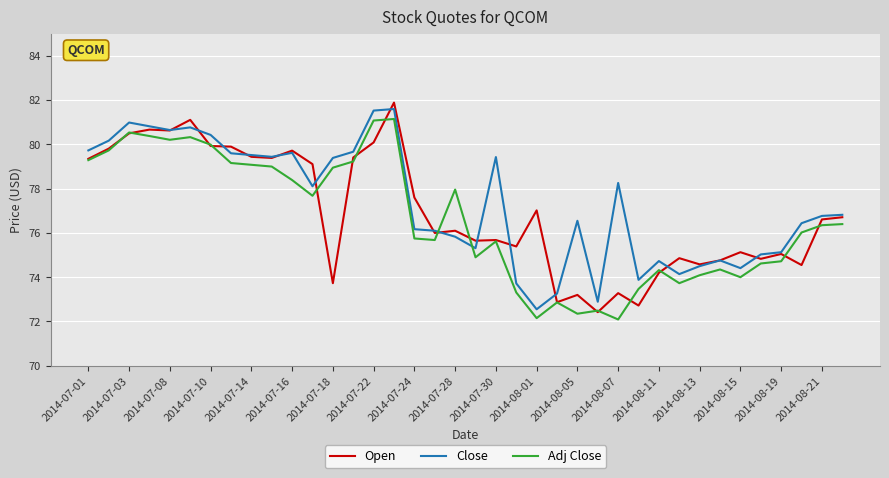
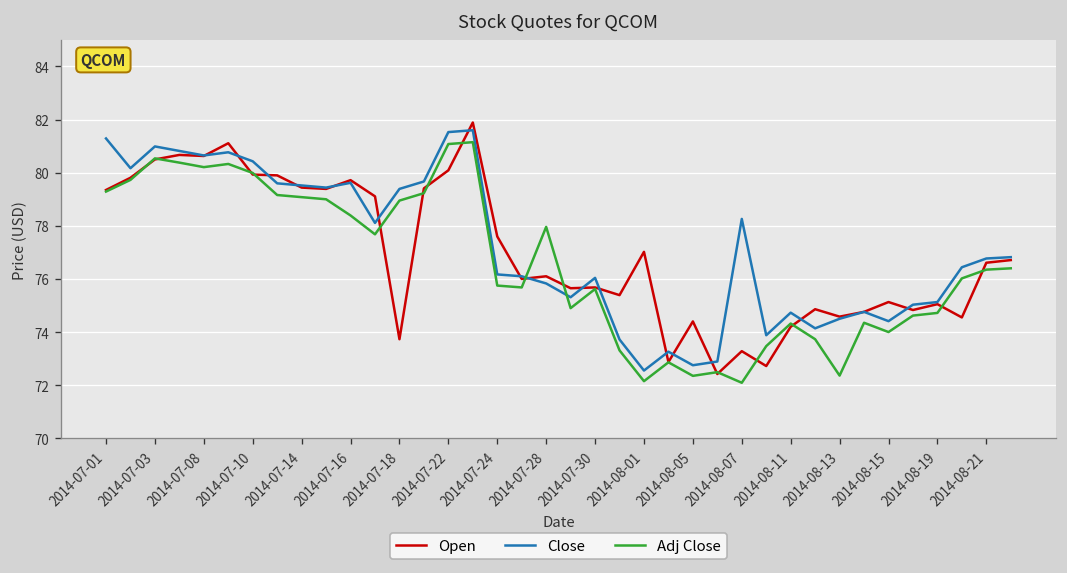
  {
    "Open": {
      "2014-07-18": 73.7,
      "2014-07-22": 80.1,
      "2014-07-24": 77.6,
      "2014-07-28": 76.1,
      "2014-08-01": 77.0,
-     "2014-08-05": 73.2,
+     "2014-08-05": 74.4,
      "2014-08-07": 73.3,
      "2014-08-11": 74.2,
      "2014-08-15": 75.1,
      "2014-08-21": 76.6
    },
    "Close": {
-     "2014-07-01": 79.7,
+     "2014-07-01": 81.3,
      "2014-07-03": 81.0,
      "2014-07-10": 80.4,
      "2014-07-18": 79.4,
      "2014-07-22": 81.5,
      "2014-07-24": 76.2,
      "2014-07-28": 75.8,
-     "2014-07-30": 79.4,
+     "2014-07-30": 76.0,
      "2014-08-01": 72.6,
-     "2014-08-05": 76.6,
+     "2014-08-05": 72.8,
      "2014-08-07": 78.3,
      "2014-08-11": 74.7,
      "2014-08-15": 74.4,
      "2014-08-21": 76.8
    },
    "Adj Close": {
      "2014-07-08": 80.2,
      "2014-07-14": 79.1,
      "2014-07-16": 78.4,
      "2014-07-18": 79.0,
      "2014-07-22": 81.1,
      "2014-07-24": 75.8,
      "2014-07-28": 78.0,
      "2014-08-01": 72.2,
      "2014-08-05": 72.4,
      "2014-08-07": 72.1,
      "2014-08-11": 74.3,
-     "2014-08-13": 74.1,
+     "2014-08-13": 72.4,
      "2014-08-15": 74.0,
      "2014-08-19": 74.7,
      "2014-08-21": 76.4
    }
  }
